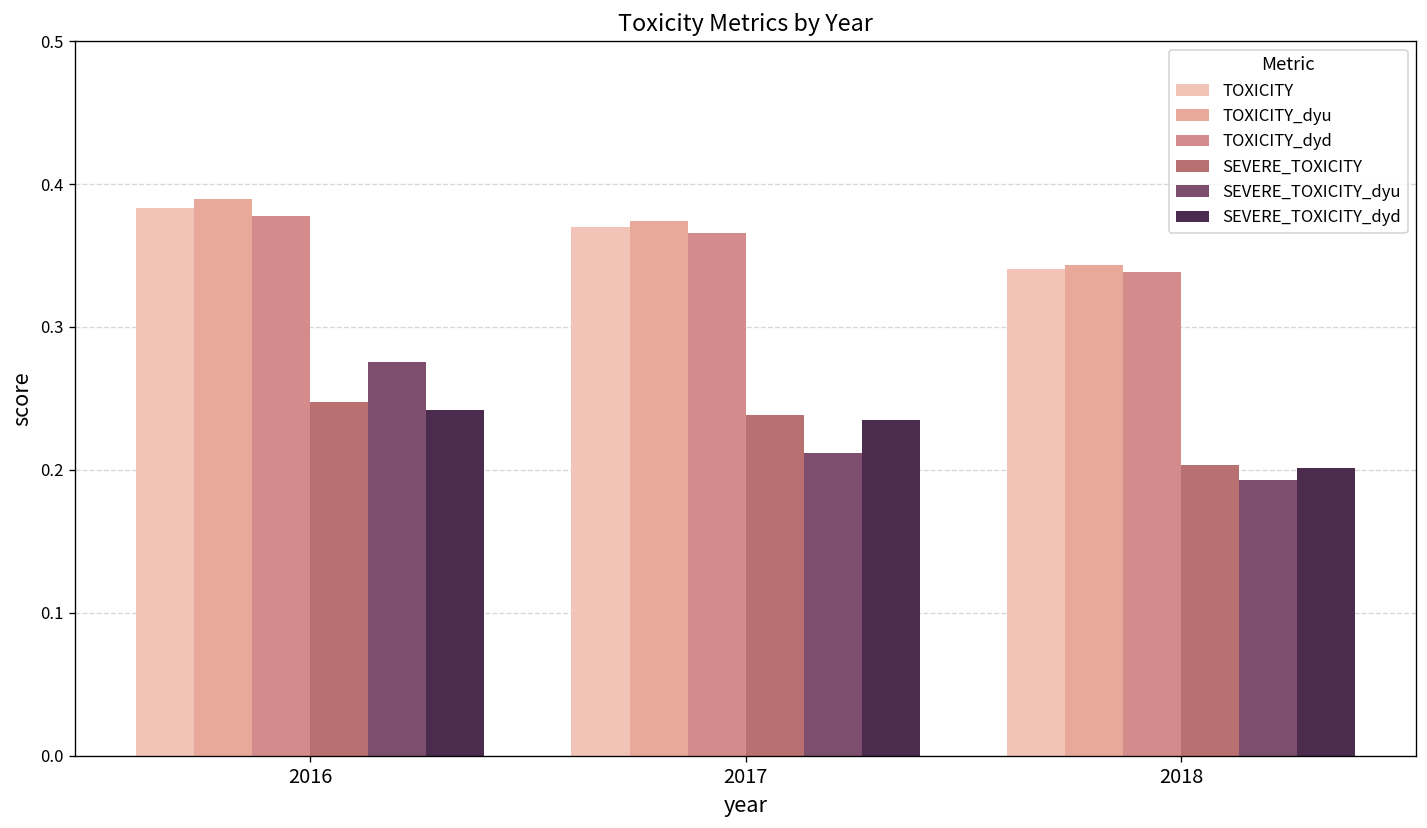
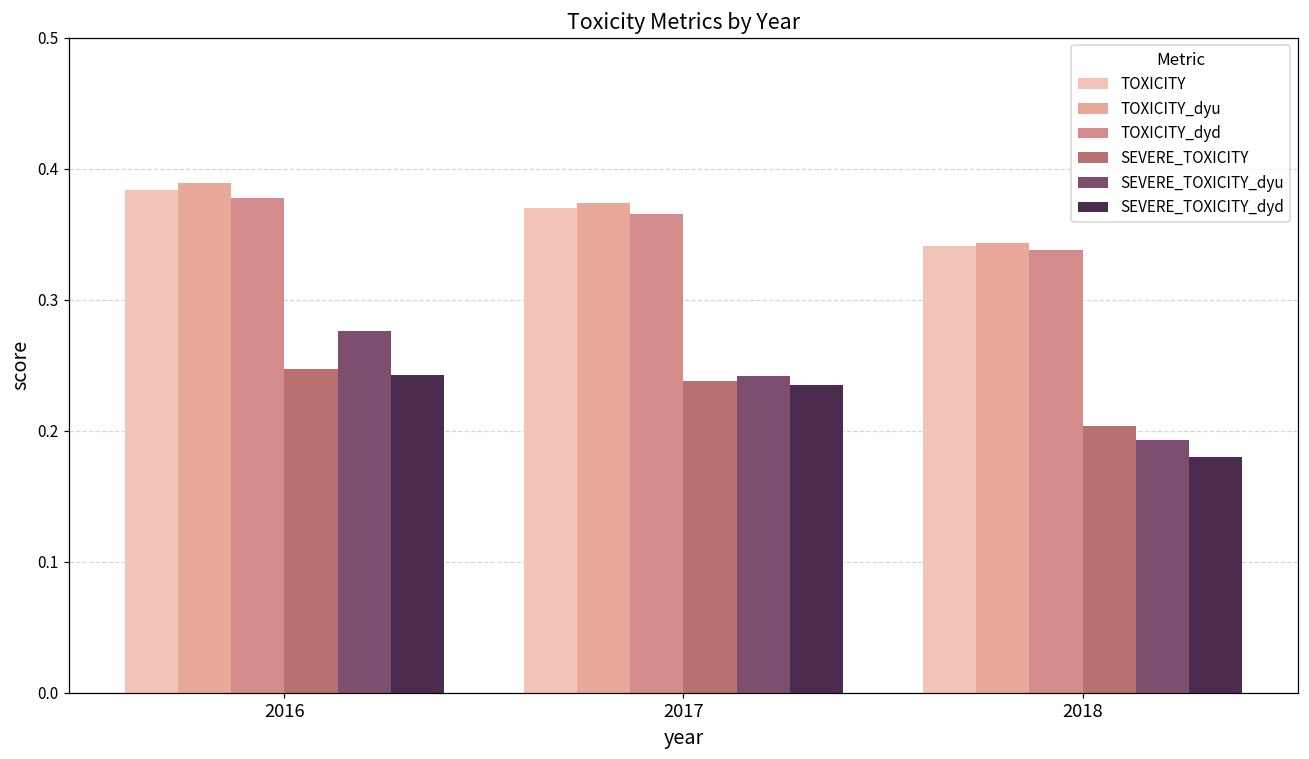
  {
    "SEVERE_TOXICITY_dyu": {
      "2016": 0.276,
-     "2017": 0.212,
+     "2017": 0.242,
      "2018": 0.193
    },
    "SEVERE_TOXICITY_dyd": {
      "2016": 0.242,
      "2017": 0.235,
-     "2018": 0.201
+     "2018": 0.180
    }
  }
